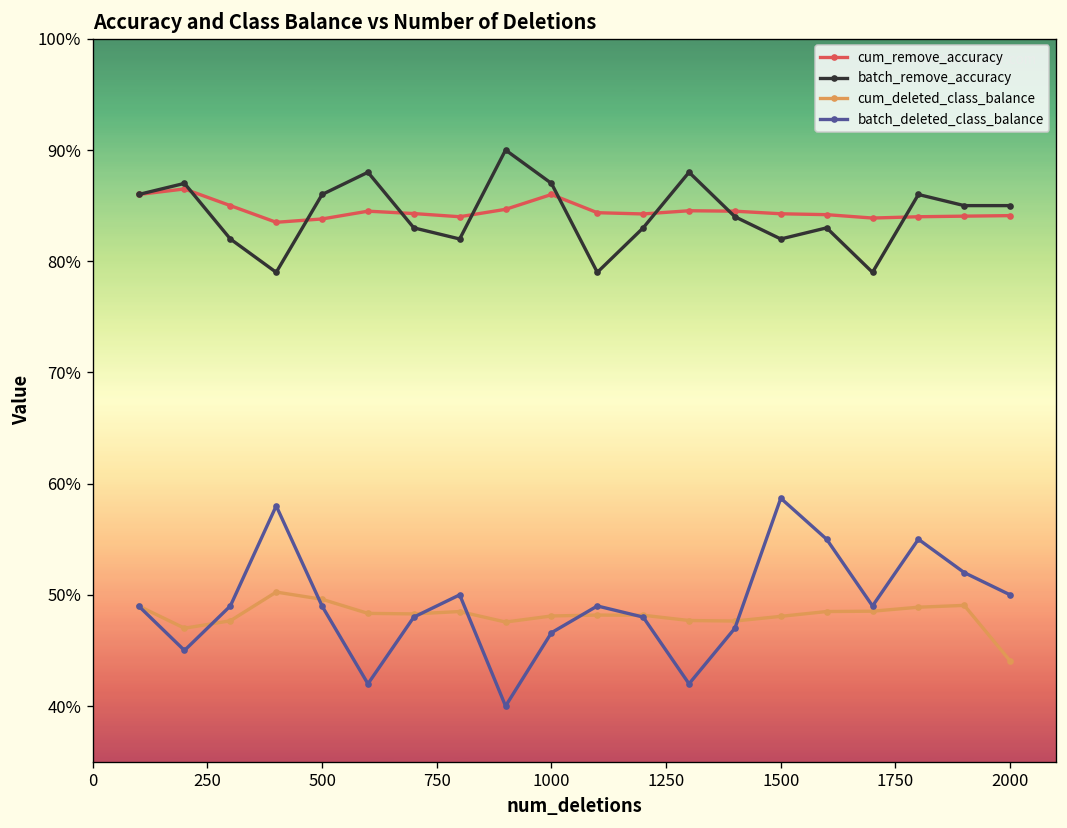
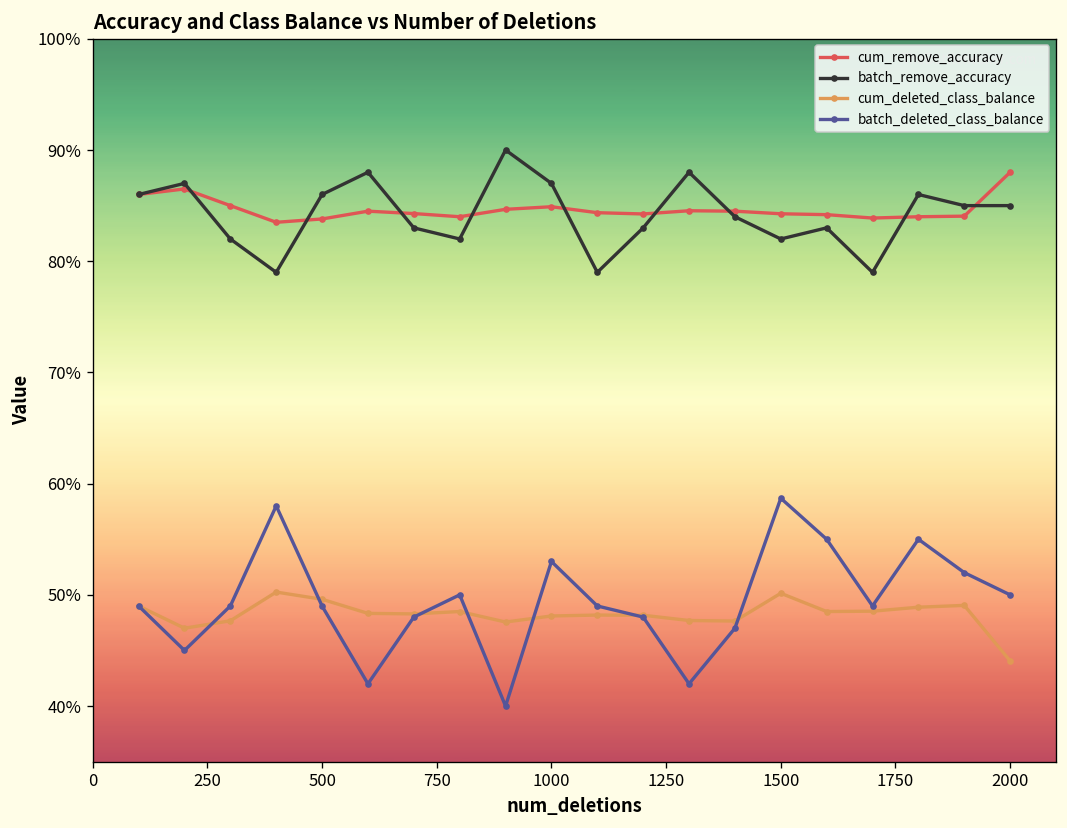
  {
    "cum_remove_accuracy": {
      "500": "84%",
-     "1000": "86%",
+     "1000": "85%",
      "1500": "84%",
-     "2000": "84%"
+     "2000": "88%"
    },
    "batch_remove_accuracy": {
      "500": "86%",
      "1000": "87%",
      "1500": "82%",
      "2000": "85%"
    },
    "cum_deleted_class_balance": {
      "500": "50%",
      "1000": "48%",
-     "1500": "48%",
+     "1500": "50%",
      "2000": "44%"
    },
    "batch_deleted_class_balance": {
      "500": "49%",
-     "1000": "47%",
+     "1000": "53%",
      "1500": "59%",
      "2000": "50%"
    }
  }
